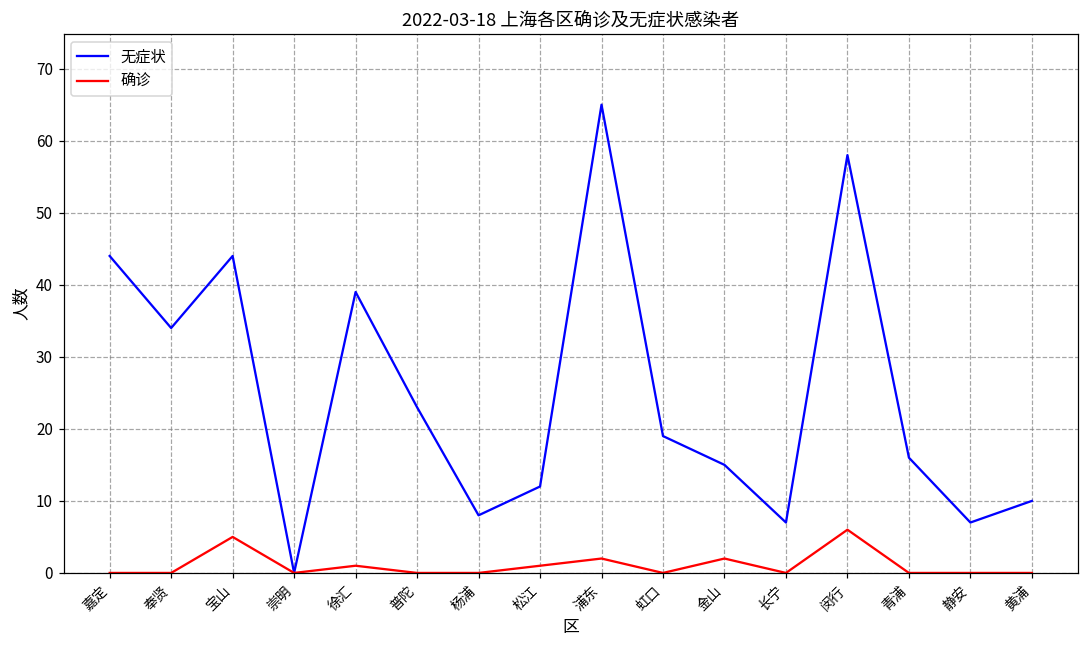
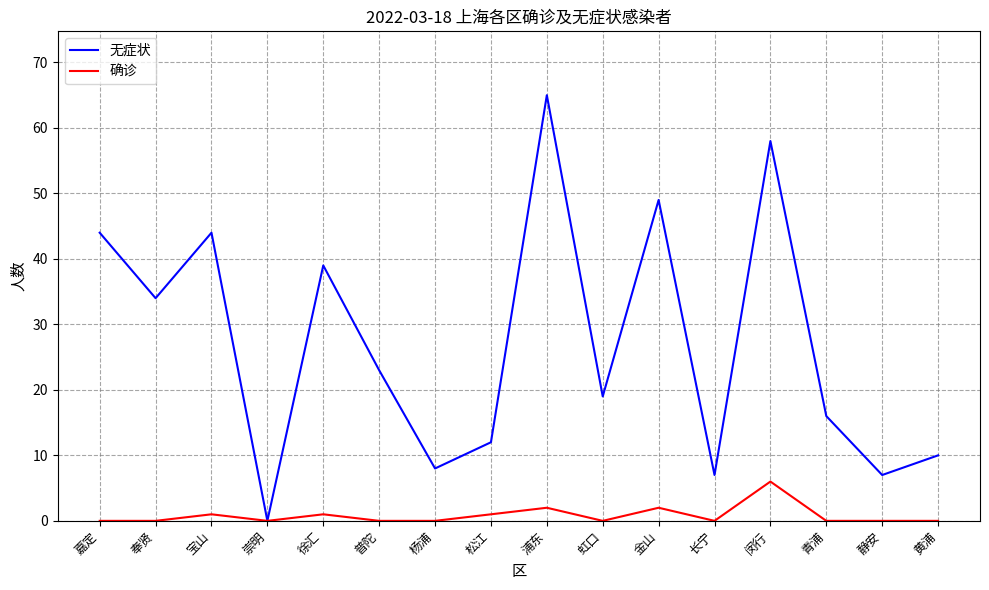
  {
    "无症状": {
      "嘉定": 44,
      "奉贤": 34,
      "宝山": 44,
      "徐汇": 39,
      "普陀": 23,
      "杨浦": 8,
      "松江": 12,
      "浦东": 65,
      "虹口": 19,
-     "金山": 15,
+     "金山": 49,
      "长宁": 7,
      "闵行": 58,
      "青浦": 16,
      "静安": 7,
      "黄浦": 10
    },
    "确诊": {
      "嘉定": 0,
      "奉贤": 0,
-     "宝山": 5,
+     "宝山": 1,
      "徐汇": 1,
      "普陀": 0,
      "杨浦": 0,
      "松江": 1,
      "浦东": 2,
      "虹口": 0,
      "金山": 2,
      "长宁": 0,
      "闵行": 6,
      "青浦": 0,
      "静安": 0,
      "黄浦": 0
    }
  }
